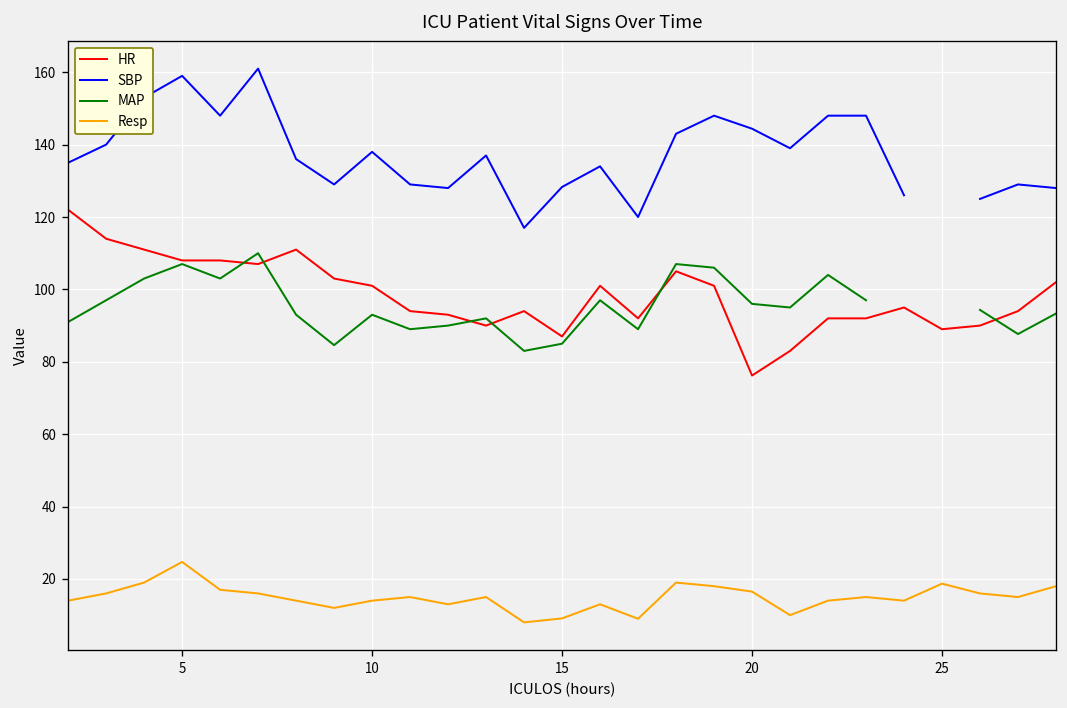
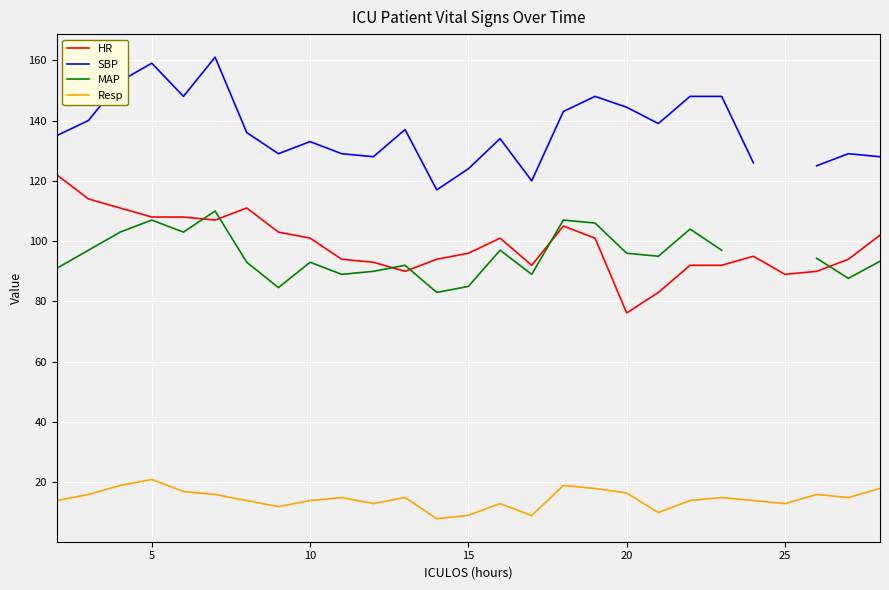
  {
    "HR": {
      "5": 108,
      "10": 101,
-     "15": 87,
+     "15": 96,
      "20": 76,
      "25": 89
    },
    "SBP": {
      "5": 159,
-     "10": 138,
-     "15": 128,
+     "10": 133,
+     "15": 124,
      "20": 144
    },
    "MAP": {
      "5": 107,
      "10": 93,
      "15": 85,
      "20": 96
    },
    "Resp": {
-     "5": 25,
+     "5": 21,
      "10": 14,
      "15": 9,
      "20": 17,
-     "25": 19
+     "25": 13
    }
  }
